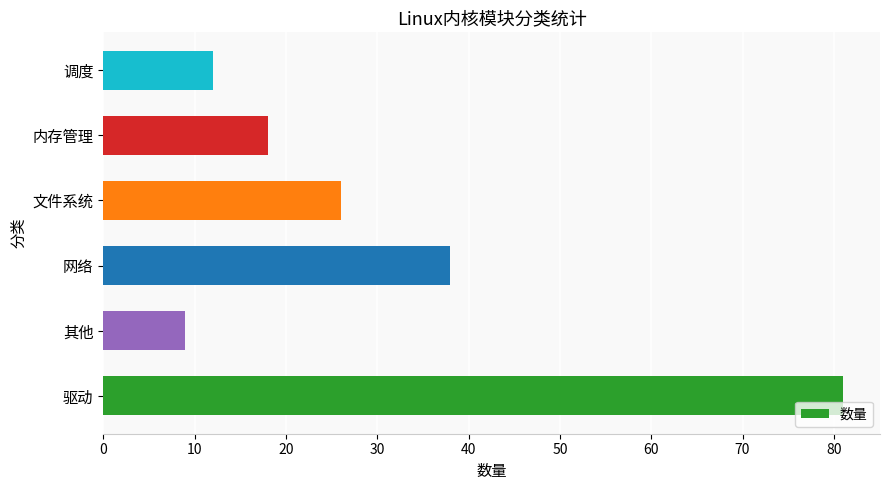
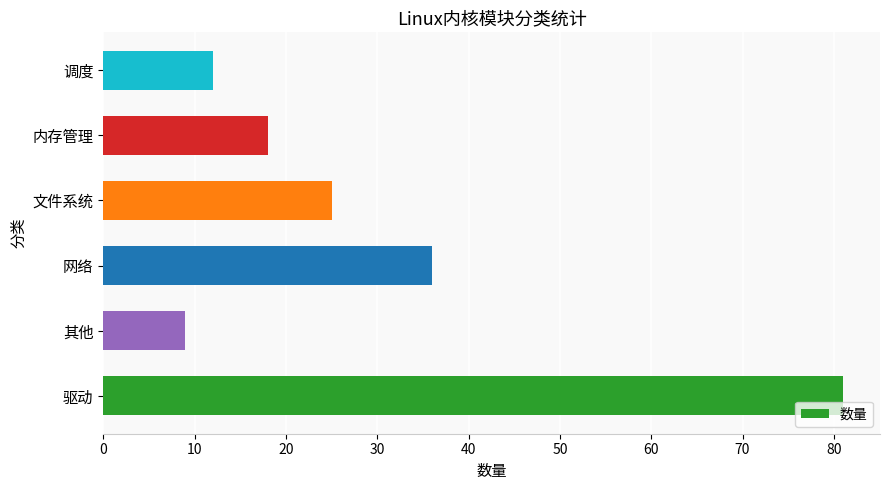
  {
    "调度": 12,
    "内存管理": 18,
-   "文件系统": 26,
-   "网络": 38,
+   "文件系统": 25,
+   "网络": 36,
    "其他": 9,
    "驱动": 81
  }
